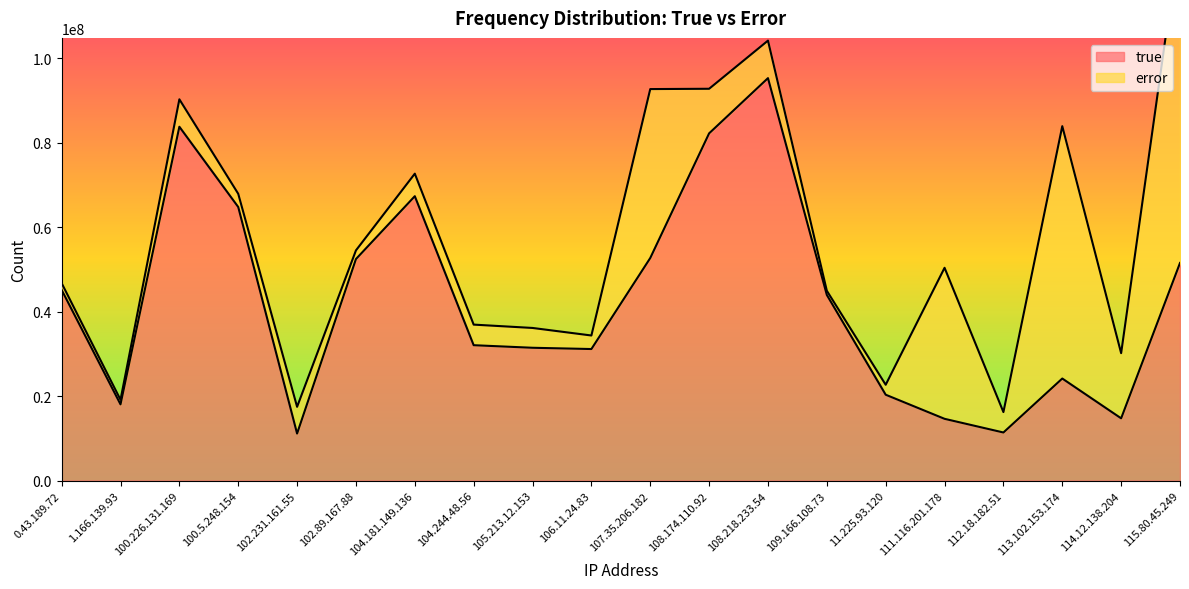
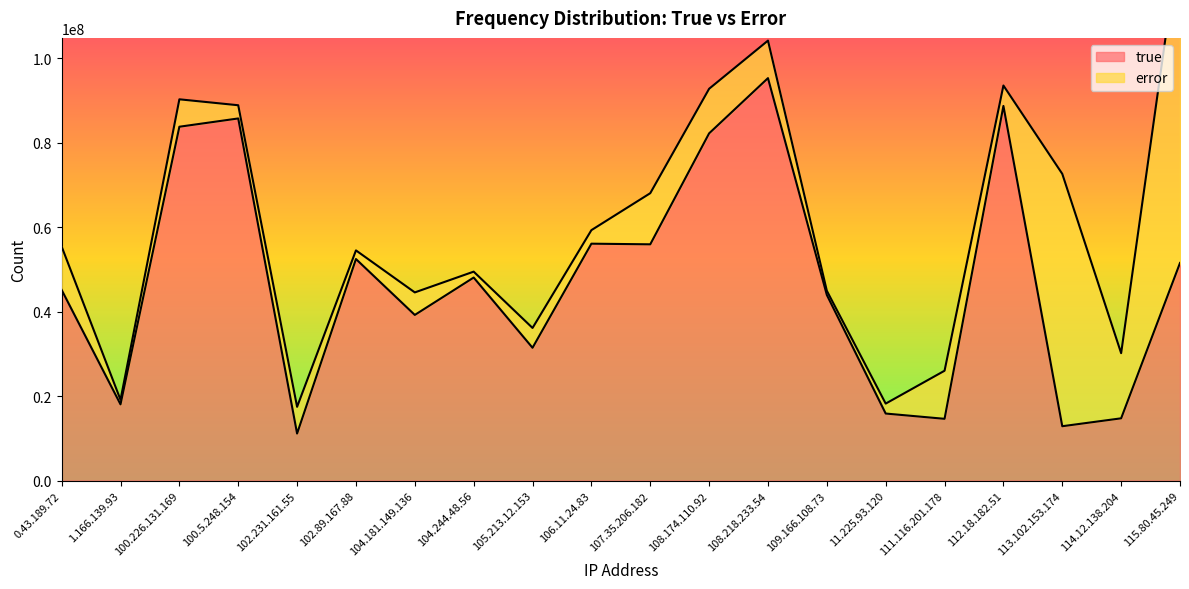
  {
    "true": {
      "0.43.189.72": 45000000,
      "1.166.139.93": 18000000,
      "100.226.131.169": 84000000,
-     "100.5.248.154": 65000000,
+     "100.5.248.154": 86000000,
      "102.231.161.55": 11000000,
      "102.89.167.88": 52000000,
-     "104.181.149.136": 67000000,
-     "104.244.48.56": 32000000,
+     "104.181.149.136": 39000000,
+     "104.244.48.56": 48000000,
      "105.213.12.153": 31000000,
-     "106.11.24.83": 31000000,
-     "107.35.206.182": 53000000,
+     "106.11.24.83": 56000000,
+     "107.35.206.182": 56000000,
      "108.174.110.92": 82000000,
      "108.218.233.54": 95000000,
      "109.166.108.73": 44000000,
-     "11.225.93.120": 20000000,
+     "11.225.93.120": 16000000,
      "111.116.201.178": 15000000,
-     "112.18.182.51": 11000000,
-     "113.102.153.174": 24000000,
+     "112.18.182.51": 89000000,
+     "113.102.153.174": 13000000,
      "114.12.138.204": 15000000,
      "115.80.45.249": 52000000
    },
    "error": {
-     "0.43.189.72": 2000000,
+     "0.43.189.72": 10000000,
      "1.166.139.93": 1000000,
      "100.226.131.169": 6000000,
      "100.5.248.154": 3000000,
      "102.231.161.55": 6000000,
      "102.89.167.88": 2000000,
      "104.181.149.136": 5000000,
-     "104.244.48.56": 5000000,
+     "104.244.48.56": 1000000,
      "105.213.12.153": 5000000,
      "106.11.24.83": 3000000,
-     "107.35.206.182": 40000000,
+     "107.35.206.182": 12000000,
      "108.174.110.92": 11000000,
      "108.218.233.54": 9000000,
      "109.166.108.73": 1000000,
      "11.225.93.120": 2000000,
-     "111.116.201.178": 36000000,
+     "111.116.201.178": 11000000,
      "112.18.182.51": 5000000,
      "113.102.153.174": 60000000,
      "114.12.138.204": 15000000
    }
  }
